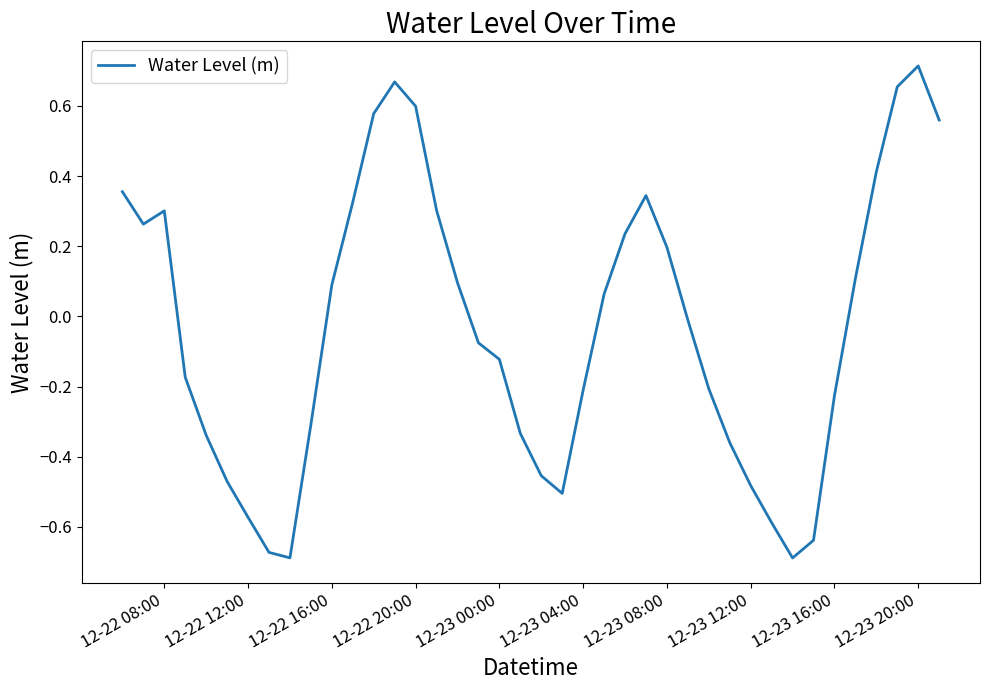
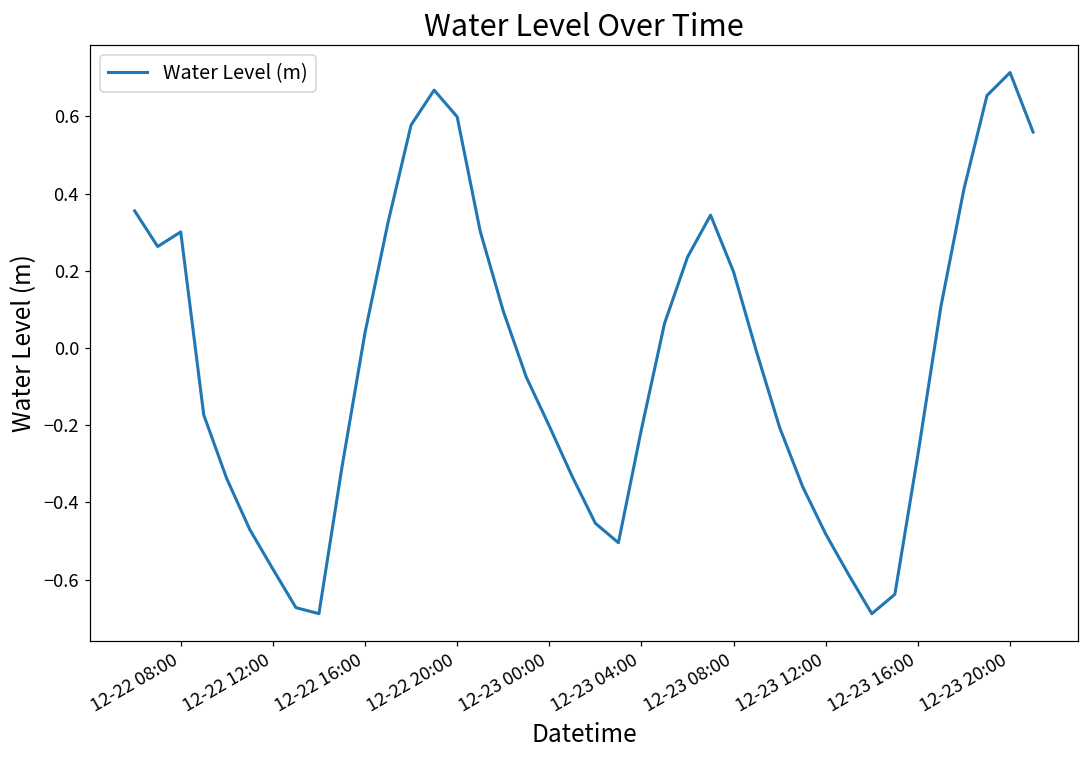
  {
    "12-22 08:00": 0.30,
    "12-22 12:00": -0.57,
-   "12-22 16:00": 0.09,
+   "12-22 16:00": 0.04,
    "12-22 20:00": 0.60,
-   "12-23 00:00": -0.12,
+   "12-23 00:00": -0.20,
    "12-23 04:00": -0.21,
    "12-23 08:00": 0.20,
    "12-23 12:00": -0.48,
-   "12-23 16:00": -0.23,
+   "12-23 16:00": -0.28,
    "12-23 20:00": 0.71
  }
